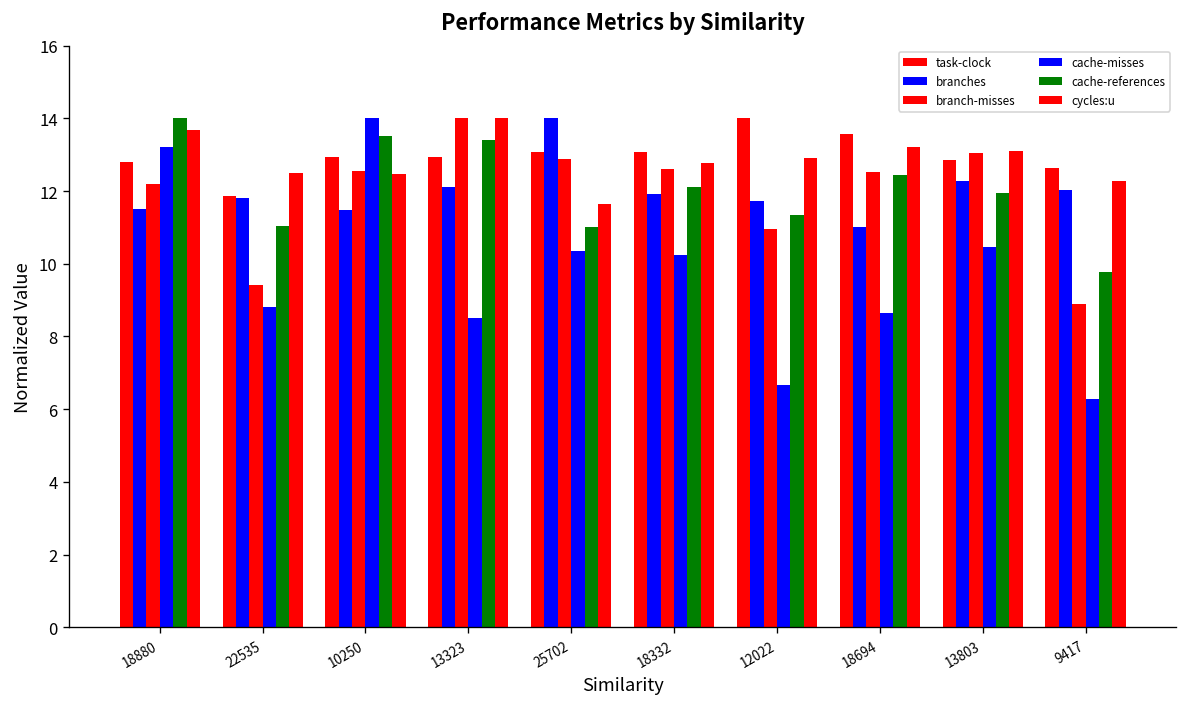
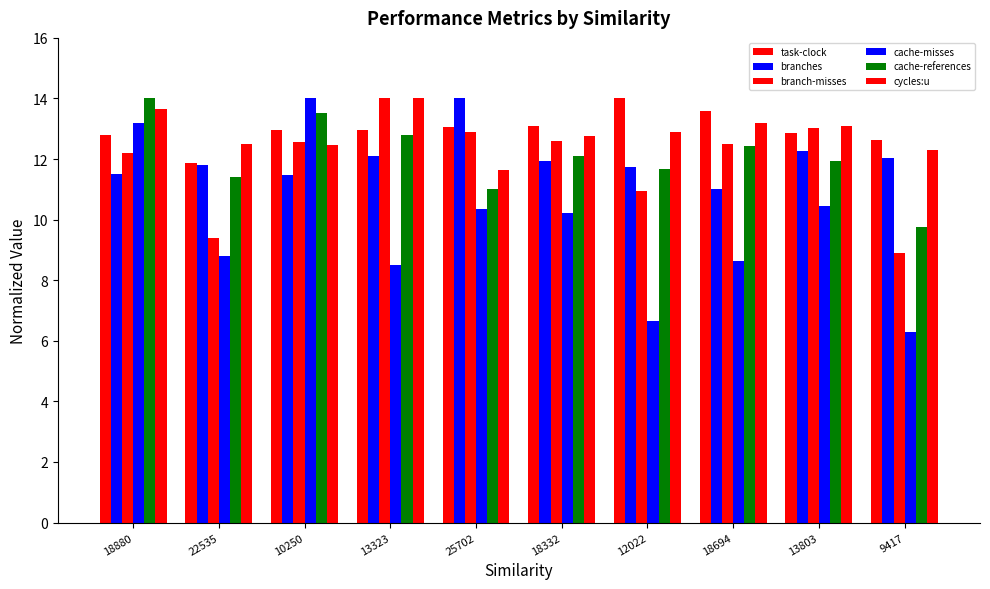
  {
    "cache-references": {
      "18880": 14.0,
-     "22535": 11.0,
+     "22535": 11.4,
      "10250": 13.5,
-     "13323": 13.4,
+     "13323": 12.8,
      "25702": 11.0,
      "18332": 12.1,
-     "12022": 11.3,
+     "12022": 11.7,
      "18694": 12.4,
      "13803": 11.9,
      "9417": 9.8
    }
  }
